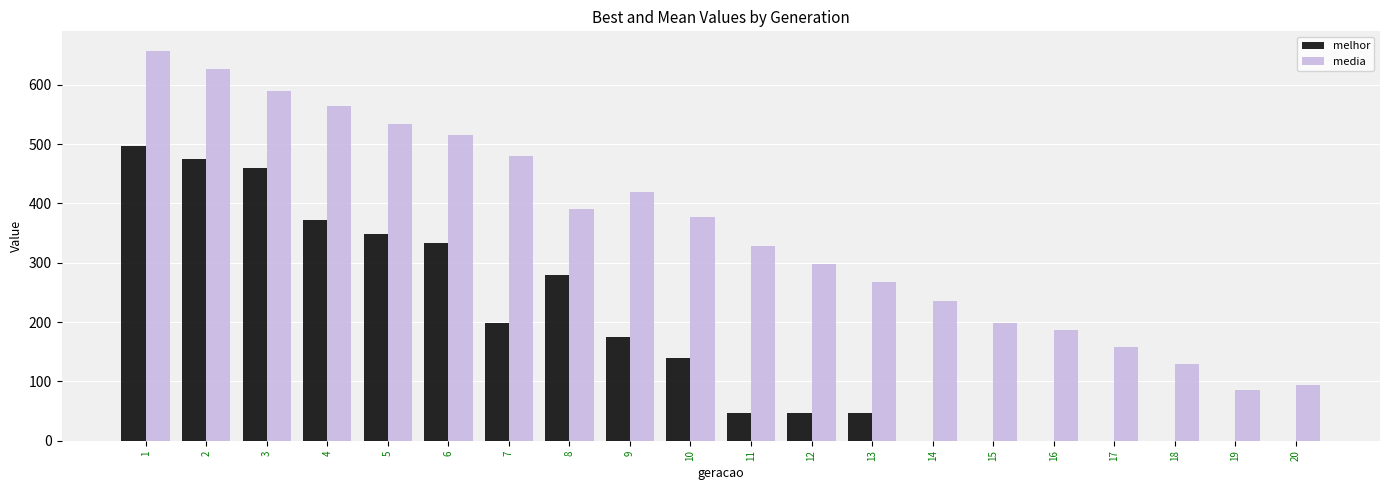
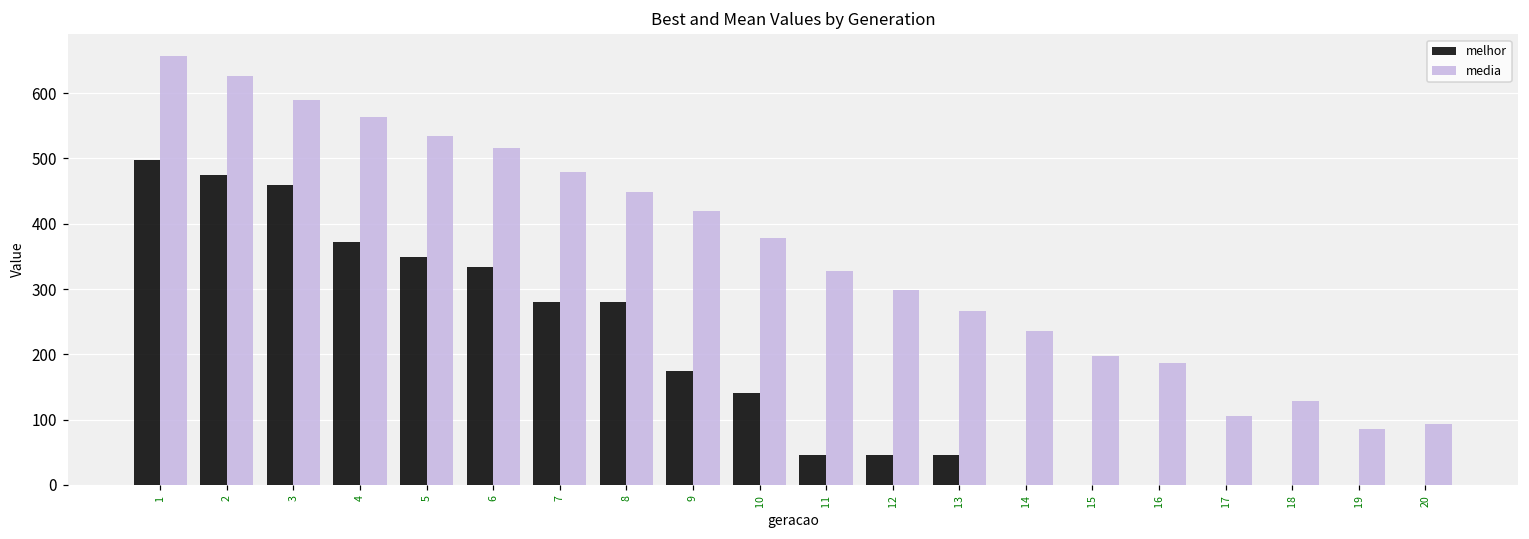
  {
    "melhor": {
      "1": 500,
      "2": 470,
      "3": 460,
      "4": 370,
      "5": 350,
      "6": 330,
-     "7": 200,
+     "7": 280,
      "8": 280,
      "9": 180,
      "10": 140,
      "11": 50,
      "12": 50,
      "13": 50,
      "14": 0,
      "15": 0,
      "16": 0,
      "17": 0,
      "18": 0,
      "19": 0,
      "20": 0
    },
    "media": {
      "1": 660,
      "2": 630,
      "3": 590,
      "4": 560,
      "5": 530,
      "6": 520,
      "7": 480,
-     "8": 390,
+     "8": 450,
      "9": 420,
      "10": 380,
      "11": 330,
      "12": 300,
      "13": 270,
      "14": 240,
      "15": 200,
      "16": 190,
-     "17": 160,
+     "17": 110,
      "18": 130,
      "19": 90,
      "20": 90
    }
  }
